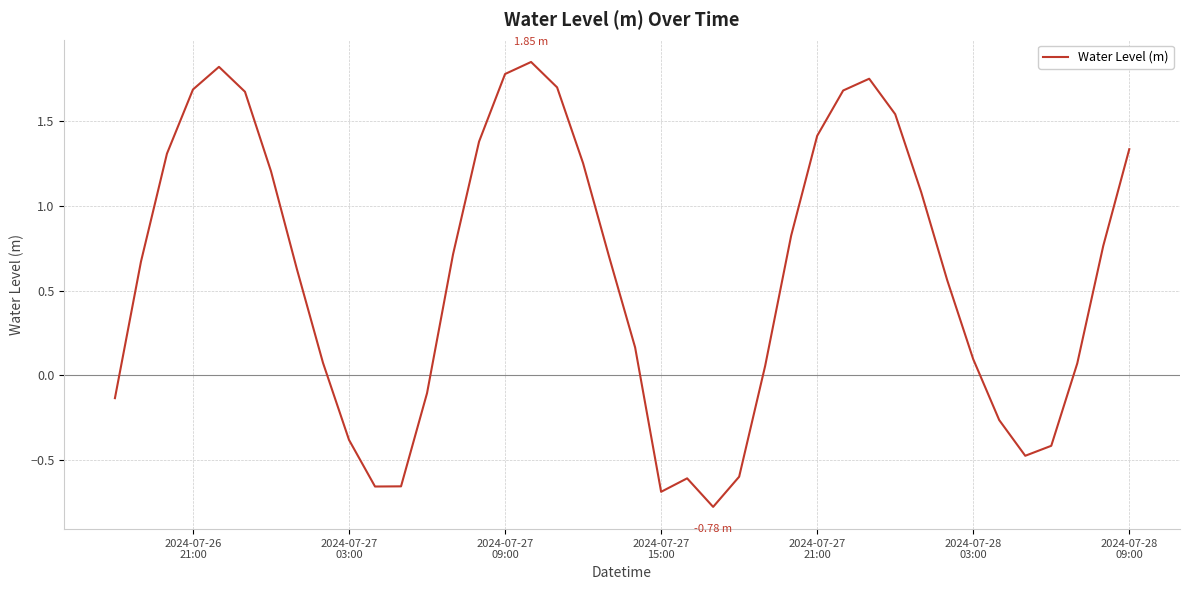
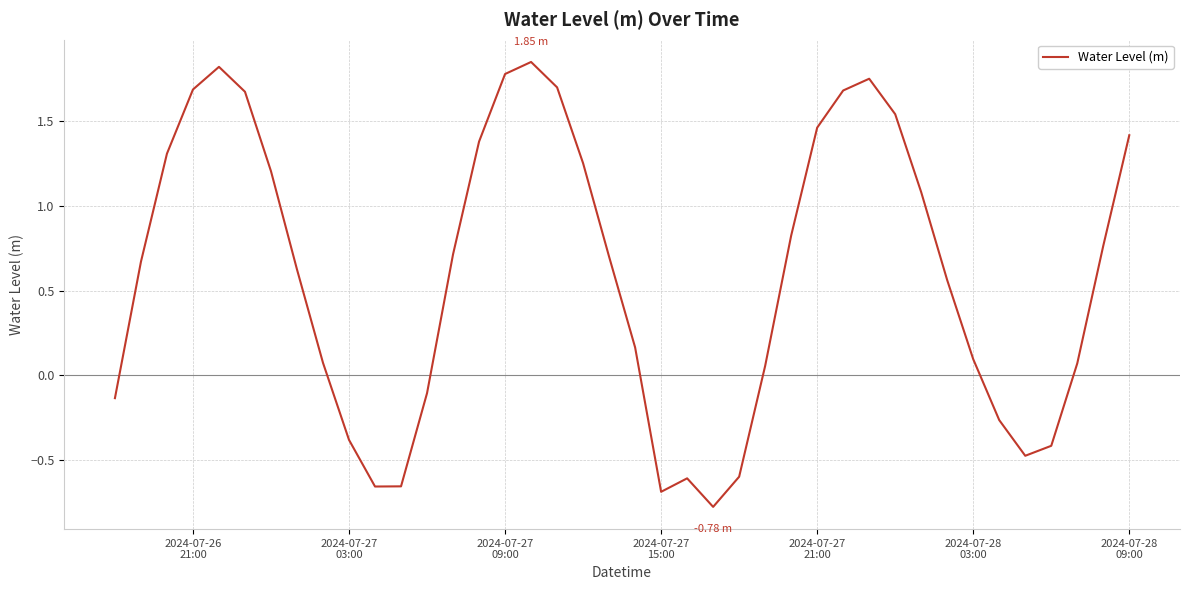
  {
    "2024-07-26 21:00": 1.68,
    "2024-07-27 03:00": -0.38,
    "2024-07-27 09:00": 1.78,
    "2024-07-27 15:00": -0.69,
-   "2024-07-27 21:00": 1.41,
+   "2024-07-27 21:00": 1.46,
    "2024-07-28 03:00": 0.10,
-   "2024-07-28 09:00": 1.33
+   "2024-07-28 09:00": 1.42
  }
